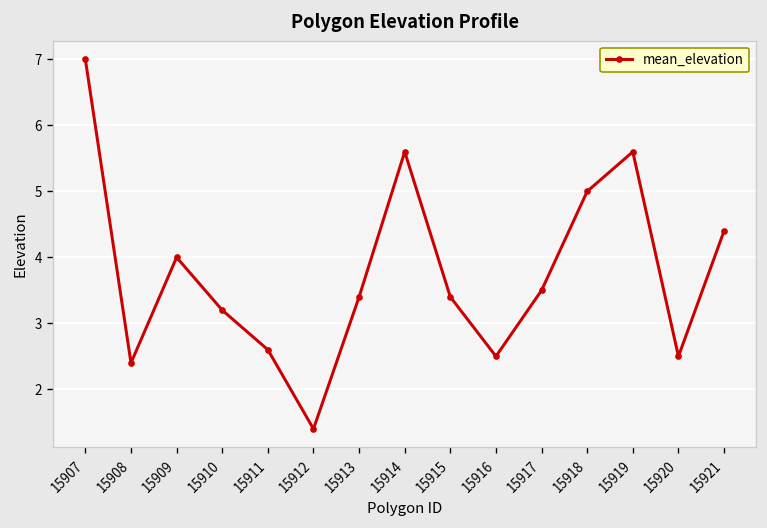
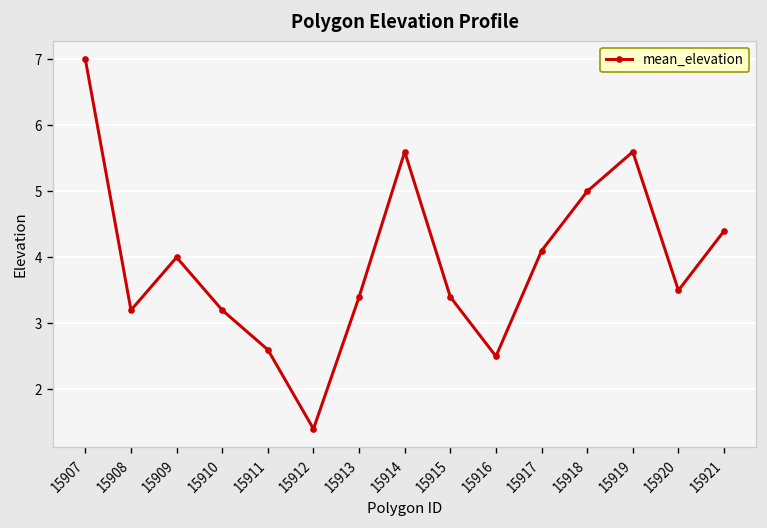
  {
    "15907": 7.0,
-   "15908": 2.4,
+   "15908": 3.2,
    "15909": 4.0,
    "15910": 3.2,
    "15911": 2.6,
    "15912": 1.4,
    "15913": 3.4,
    "15914": 5.6,
    "15915": 3.4,
    "15916": 2.5,
-   "15917": 3.5,
+   "15917": 4.1,
    "15918": 5.0,
    "15919": 5.6,
-   "15920": 2.5,
+   "15920": 3.5,
    "15921": 4.4
  }
